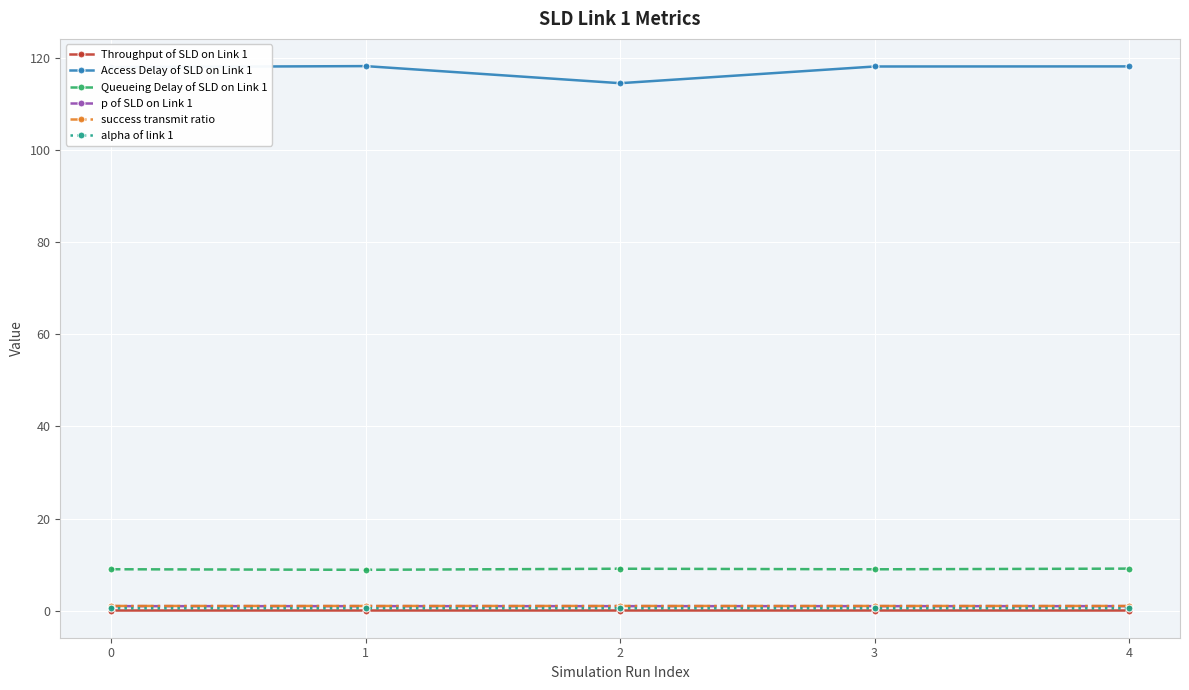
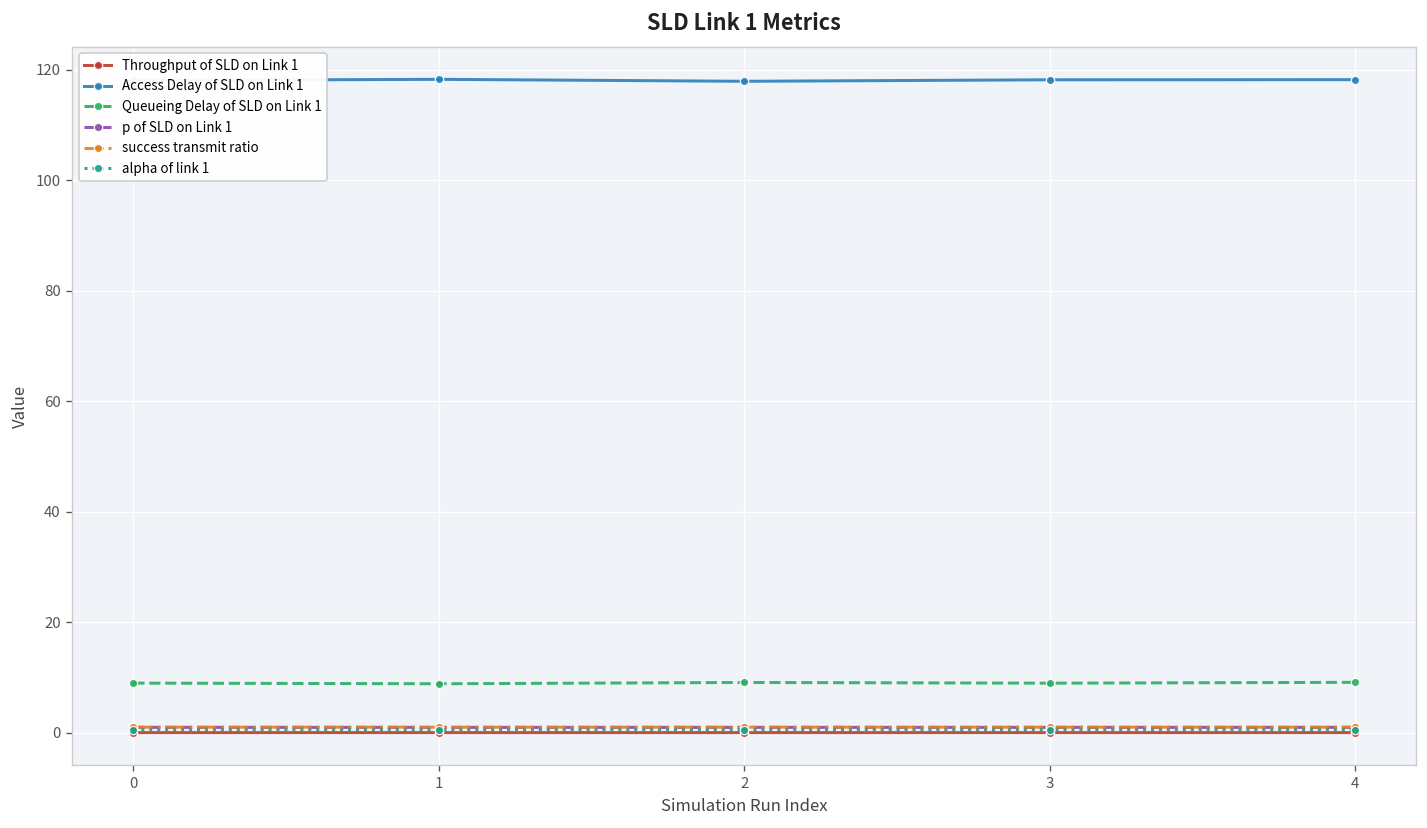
  {
    "Access Delay of SLD on Link 1": {
      "1": 118,
-     "2": 115,
+     "2": 118,
      "3": 118,
      "4": 118
    }
  }
